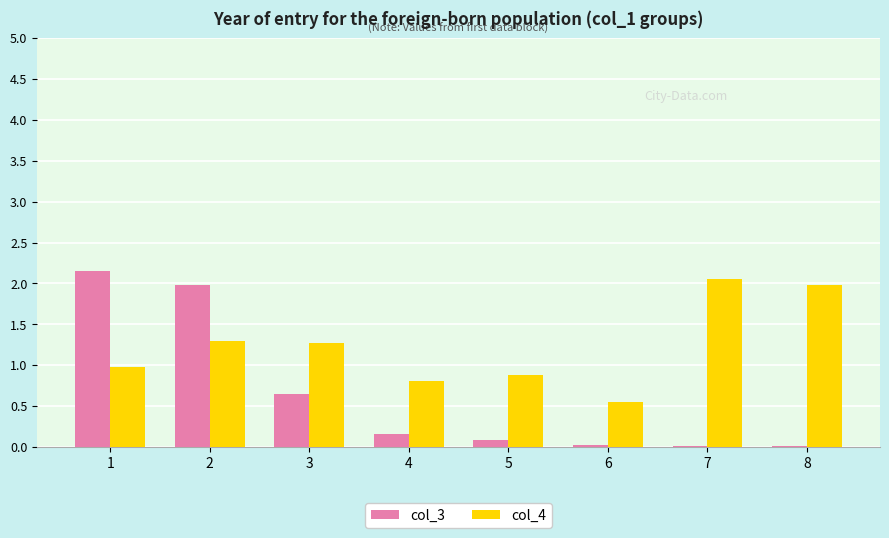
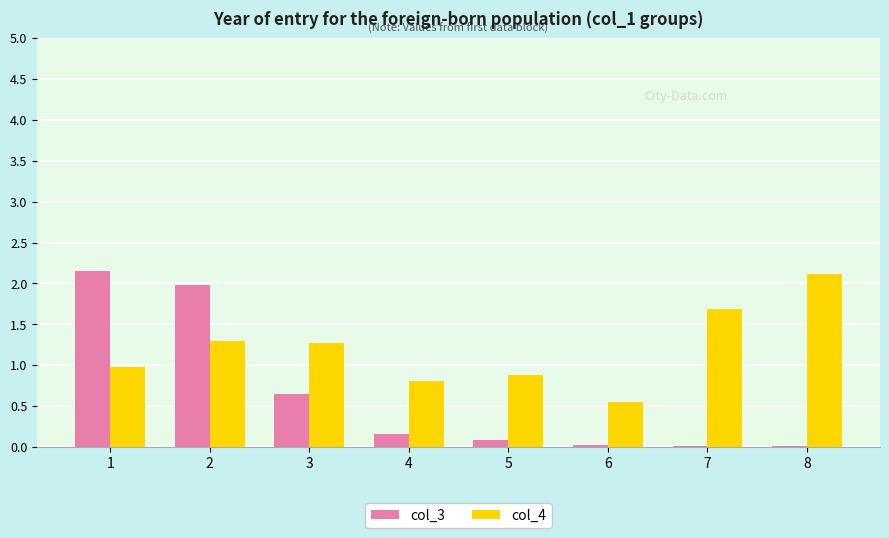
  {
    "col_3": {
      "1": 2.2,
      "2": 2.0,
      "3": 0.6,
      "4": 0.2,
      "5": 0.1
    },
    "col_4": {
      "1": 1.0,
      "2": 1.3,
      "3": 1.3,
      "4": 0.8,
      "5": 0.9,
      "6": 0.5,
-     "7": 2.0,
-     "8": 2.0
+     "7": 1.7,
+     "8": 2.1
    }
  }
